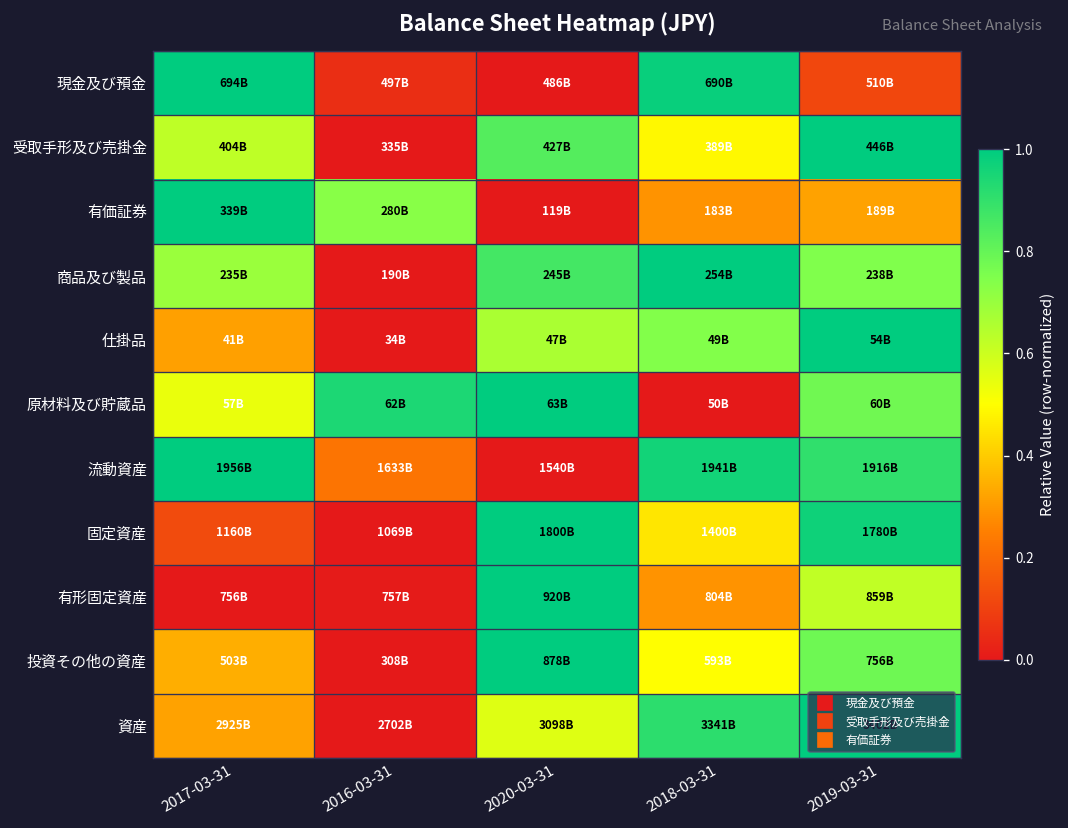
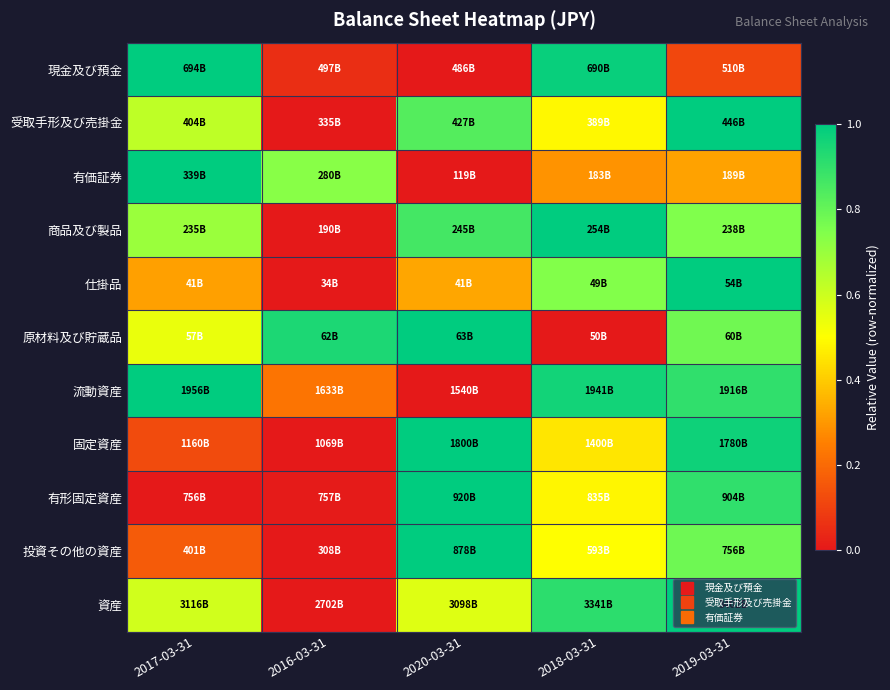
  {
    "現金及び預金": {
      "2017-03-31": "694B",
      "2016-03-31": "497B",
      "2020-03-31": "486B",
      "2018-03-31": "690B",
      "2019-03-31": "510B"
    },
    "受取手形及び売掛金": {
      "2017-03-31": "404B",
      "2016-03-31": "335B",
      "2020-03-31": "427B",
      "2018-03-31": "389B",
      "2019-03-31": "446B"
    },
    "有価証券": {
      "2017-03-31": "339B",
      "2016-03-31": "280B",
      "2020-03-31": "119B",
      "2018-03-31": "183B",
      "2019-03-31": "189B"
    },
    "商品及び製品": {
      "2017-03-31": "235B",
      "2016-03-31": "190B",
      "2020-03-31": "245B",
      "2018-03-31": "254B",
      "2019-03-31": "238B"
    },
    "仕掛品": {
      "2017-03-31": "41B",
      "2016-03-31": "34B",
-     "2020-03-31": "47B",
+     "2020-03-31": "41B",
      "2018-03-31": "49B",
      "2019-03-31": "54B"
    },
    "原材料及び貯蔵品": {
      "2017-03-31": "57B",
      "2016-03-31": "62B",
      "2020-03-31": "63B",
      "2018-03-31": "50B",
      "2019-03-31": "60B"
    },
    "流動資産": {
      "2017-03-31": "1956B",
      "2016-03-31": "1633B",
      "2020-03-31": "1540B",
      "2018-03-31": "1941B",
      "2019-03-31": "1916B"
    },
    "固定資産": {
      "2017-03-31": "1160B",
      "2016-03-31": "1069B",
      "2020-03-31": "1800B",
      "2018-03-31": "1400B",
      "2019-03-31": "1780B"
    },
    "有形固定資産": {
      "2017-03-31": "756B",
      "2016-03-31": "757B",
      "2020-03-31": "920B",
-     "2018-03-31": "804B",
-     "2019-03-31": "859B"
+     "2018-03-31": "835B",
+     "2019-03-31": "904B"
    },
    "投資その他の資産": {
-     "2017-03-31": "503B",
+     "2017-03-31": "401B",
      "2016-03-31": "308B",
      "2020-03-31": "878B",
      "2018-03-31": "593B",
      "2019-03-31": "756B"
    },
    "資産": {
-     "2017-03-31": "2925B",
+     "2017-03-31": "3116B",
      "2016-03-31": "2702B",
      "2020-03-31": "3098B",
      "2018-03-31": "3341B"
    }
  }
